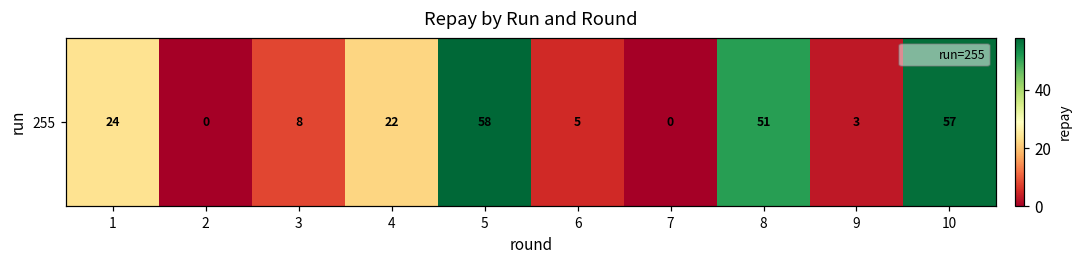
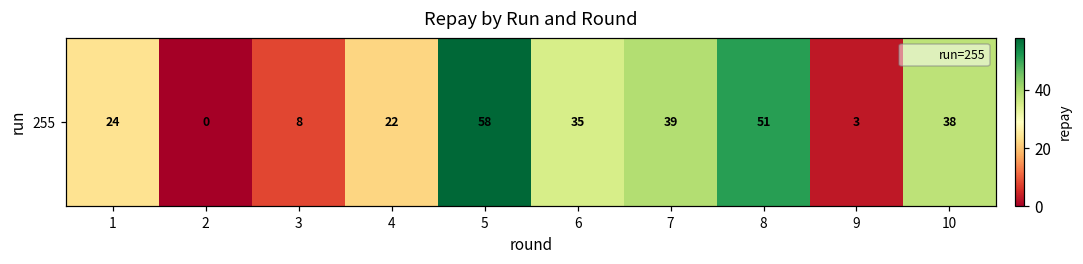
  {
    "255": {
      "1": 24,
      "2": 0,
      "3": 8,
      "4": 22,
      "5": 58,
-     "6": 5,
-     "7": 0,
+     "6": 35,
+     "7": 39,
      "8": 51,
      "9": 3,
-     "10": 57
+     "10": 38
    }
  }
